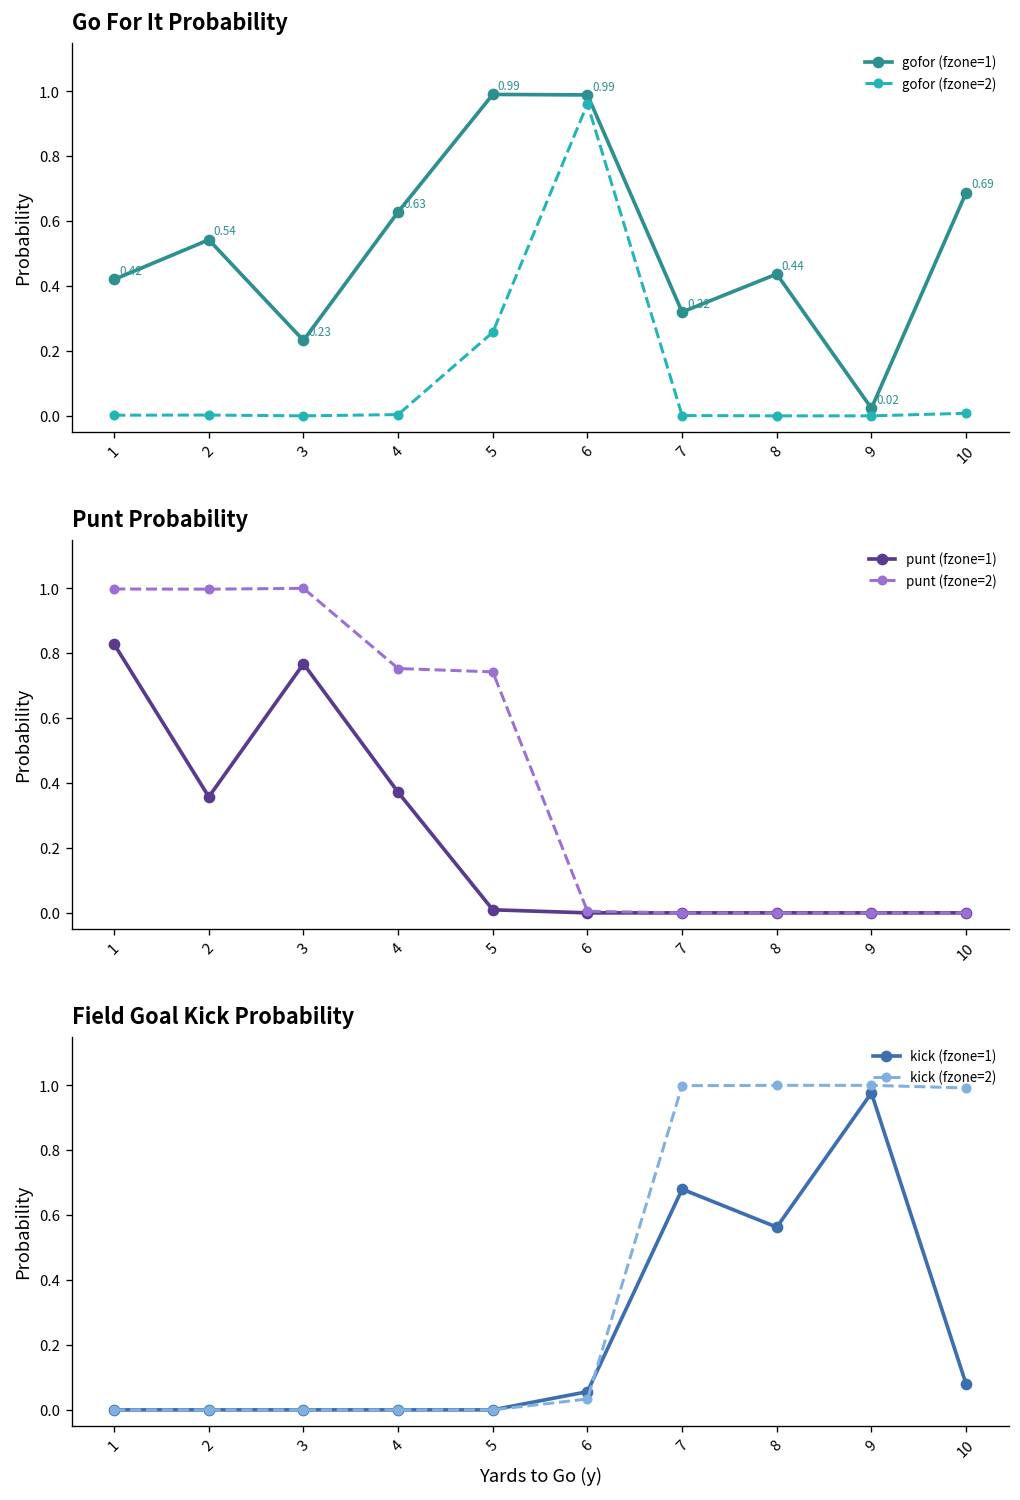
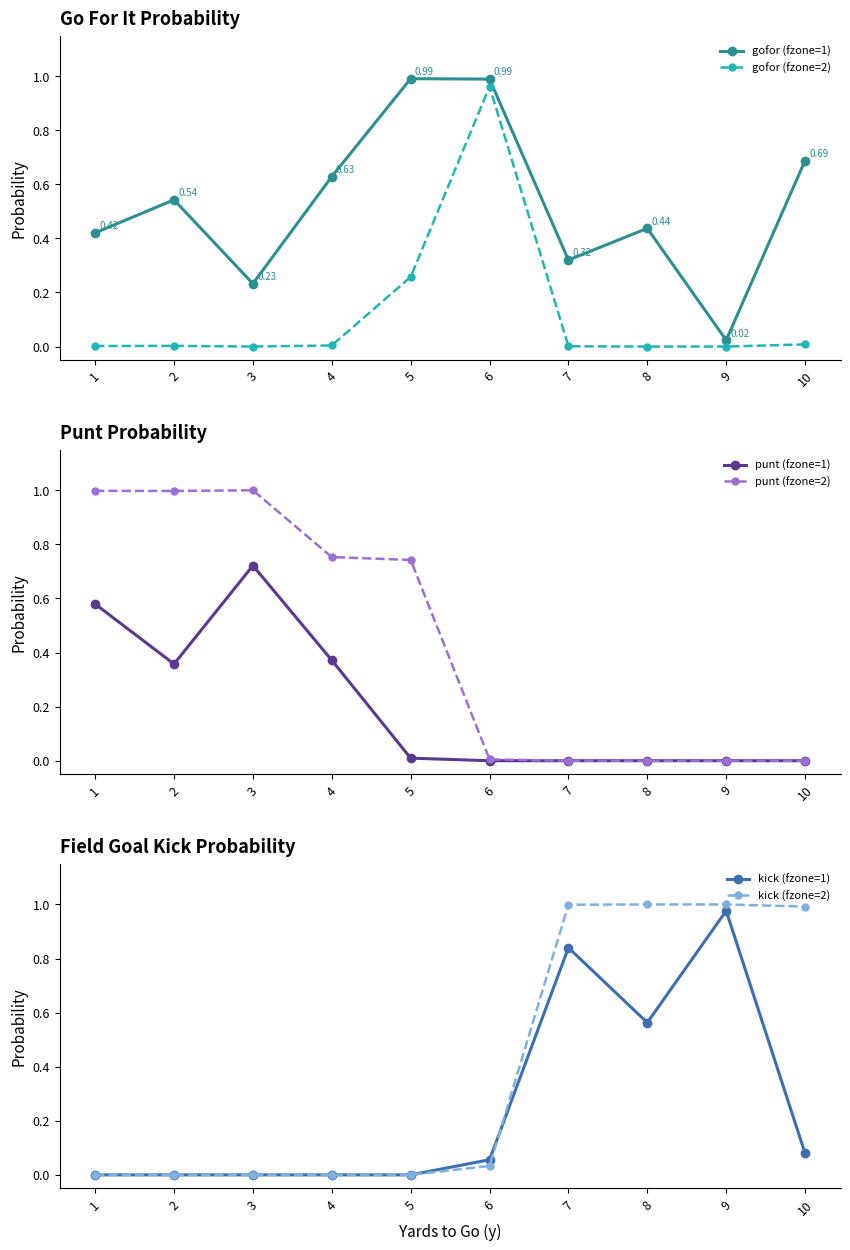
  {
    "Punt Probability": {
      "punt (fzone=1)": {
-       "1": 0.83,
+       "1": 0.58,
        "2": 0.36,
-       "3": 0.77,
+       "3": 0.72,
        "4": 0.37,
        "5": 0.01
      },
      "punt (fzone=2)": {
        "1": 1.00,
        "2": 1.00,
        "3": 1.00,
        "4": 0.75,
        "5": 0.74
      }
    },
    "Field Goal Kick Probability": {
      "kick (fzone=1)": {
        "6": 0.06,
-       "7": 0.68,
+       "7": 0.84,
        "8": 0.56,
        "9": 0.98,
        "10": 0.08
      },
      "kick (fzone=2)": {
        "6": 0.03,
        "7": 1.00,
        "8": 1.00,
        "9": 1.00,
        "10": 0.99
      }
    }
  }
